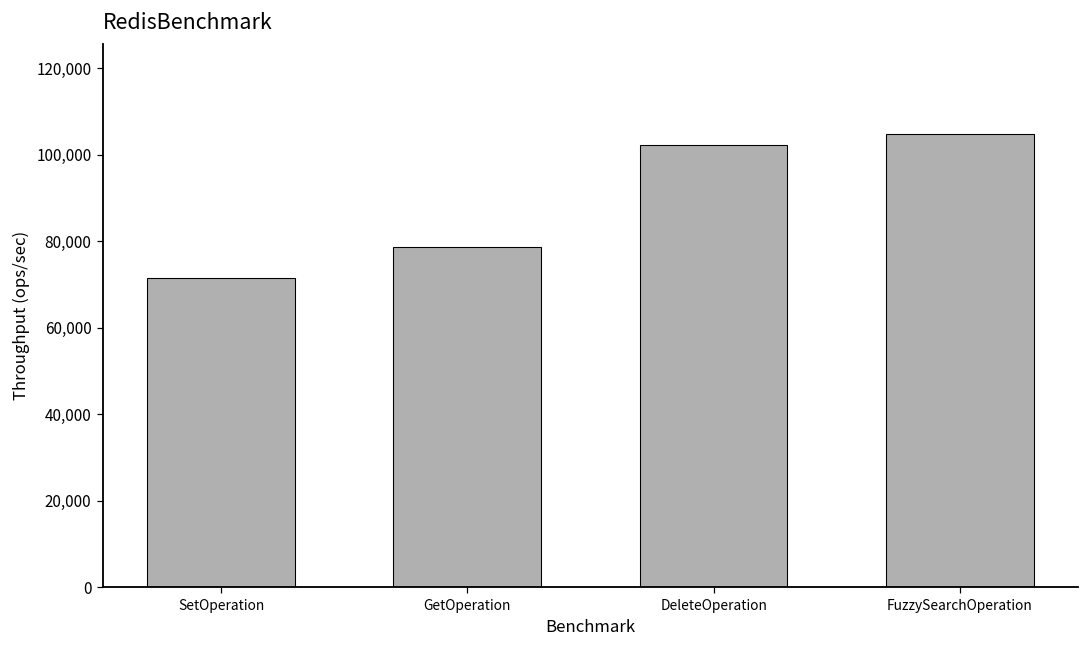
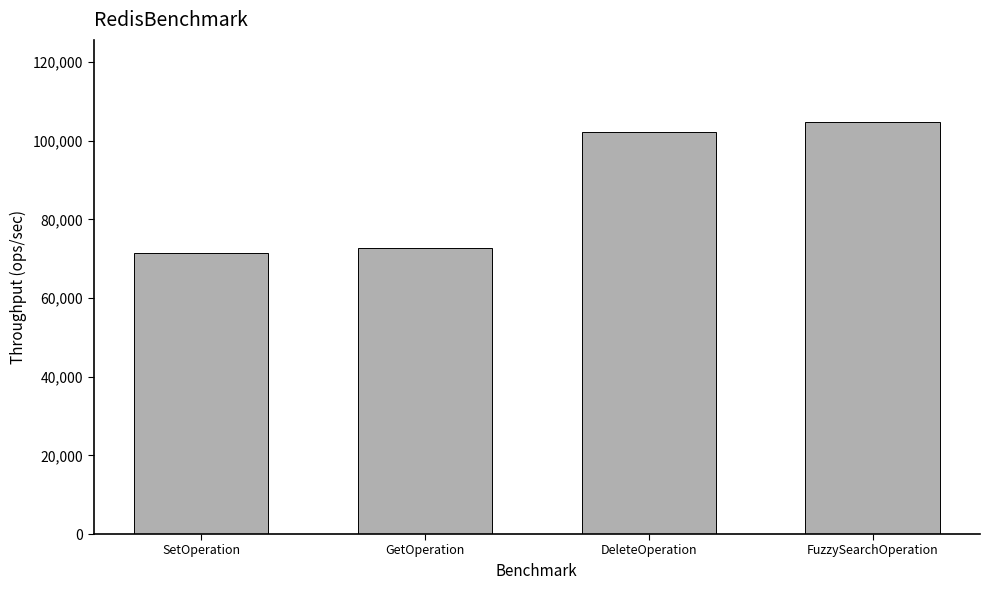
  {
    "SetOperation": "72,000",
-   "GetOperation": "79,000",
+   "GetOperation": "73,000",
    "DeleteOperation": "102,000",
    "FuzzySearchOperation": "105,000"
  }
